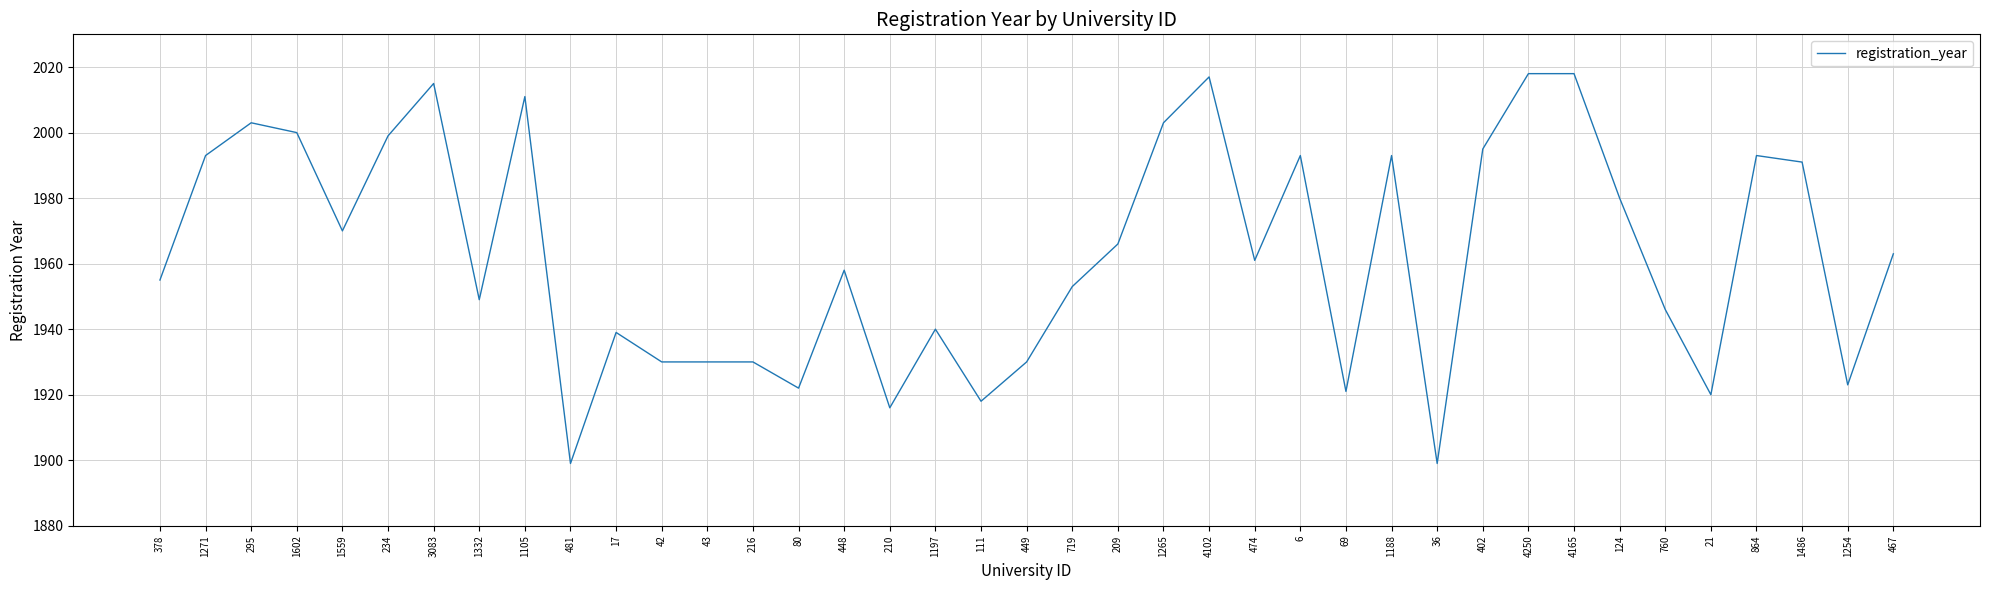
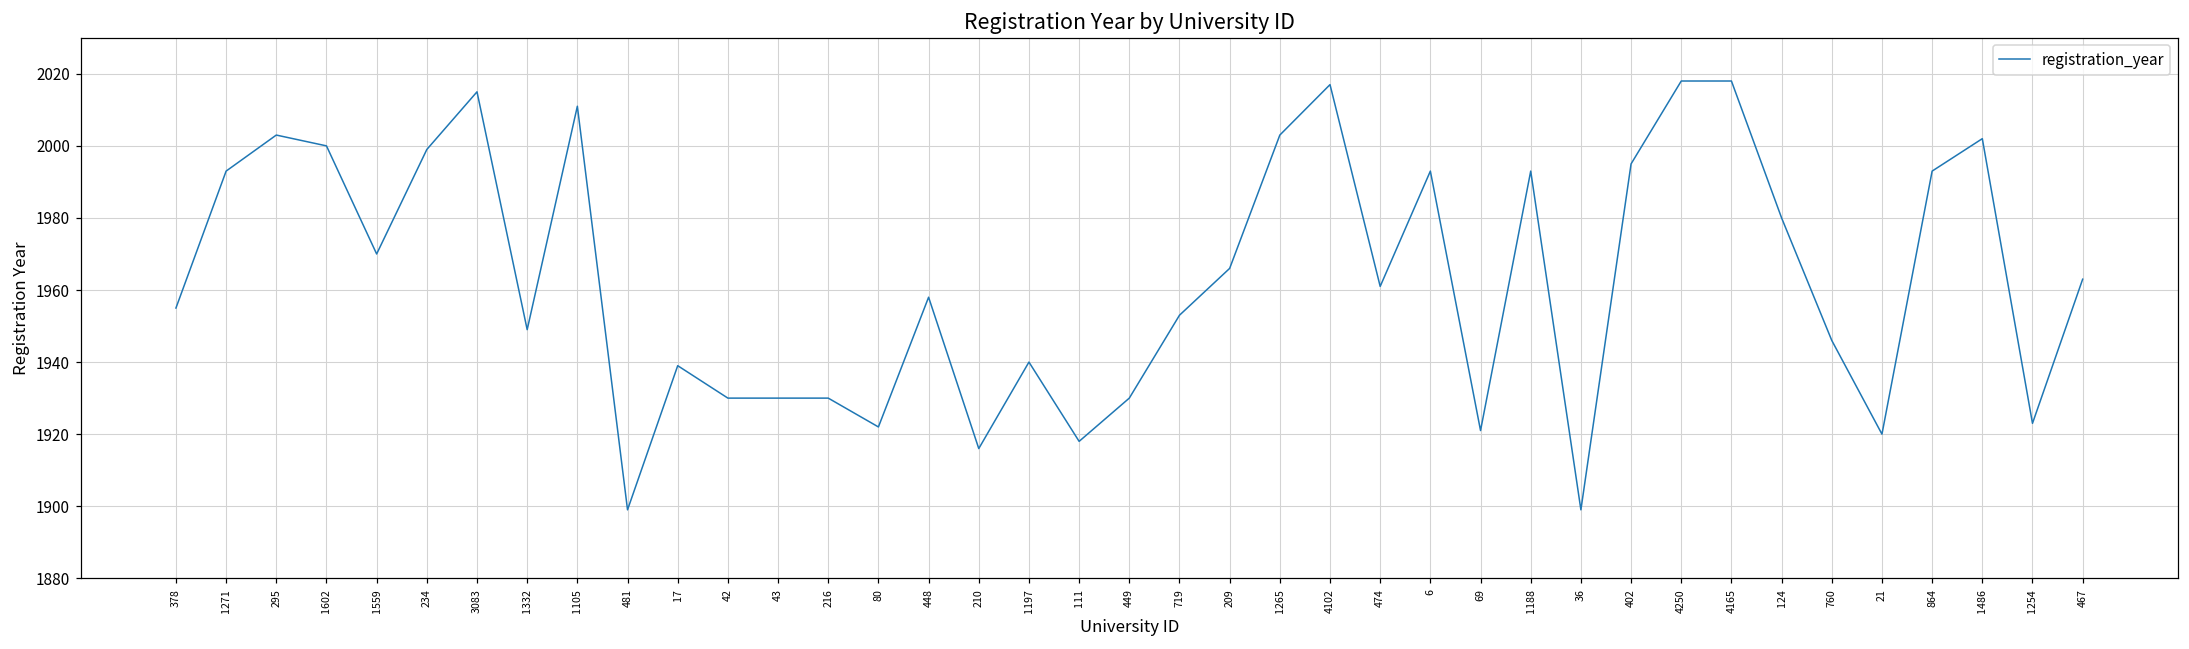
  {
    "378": 1955,
    "1271": 1993,
    "295": 2003,
    "1602": 2000,
    "1559": 1970,
    "234": 1999,
    "3083": 2015,
    "1332": 1949,
    "1105": 2011,
    "481": 1899,
    "17": 1939,
    "42": 1930,
    "43": 1930,
    "216": 1930,
    "80": 1922,
    "448": 1958,
    "210": 1916,
    "1197": 1940,
    "111": 1918,
    "449": 1930,
    "719": 1953,
    "209": 1966,
    "1265": 2003,
    "4102": 2017,
    "474": 1961,
    "6": 1993,
    "69": 1921,
    "1188": 1993,
    "36": 1899,
    "402": 1995,
    "4250": 2018,
    "4165": 2018,
    "124": 1980,
    "760": 1946,
    "21": 1920,
    "864": 1993,
-   "1486": 1991,
+   "1486": 2002,
    "1254": 1923,
    "467": 1963
  }
